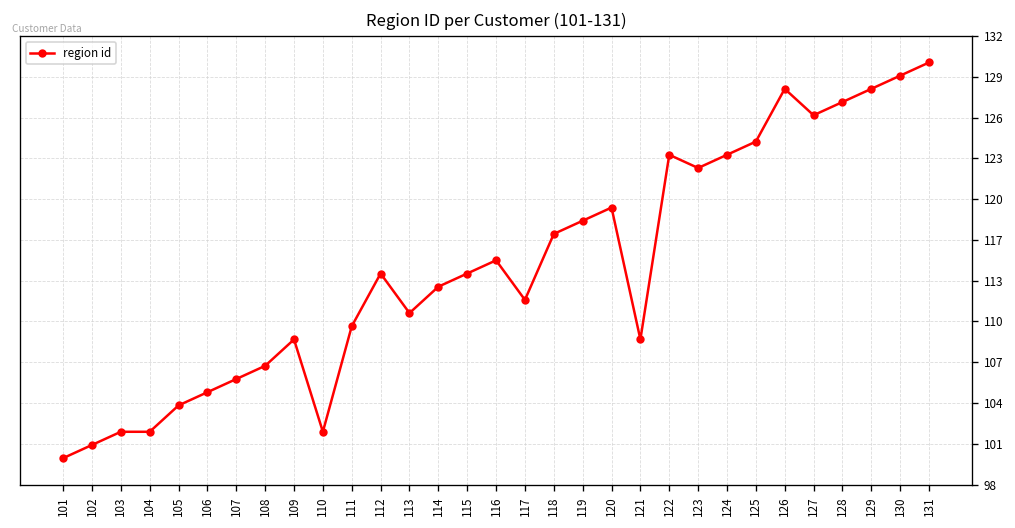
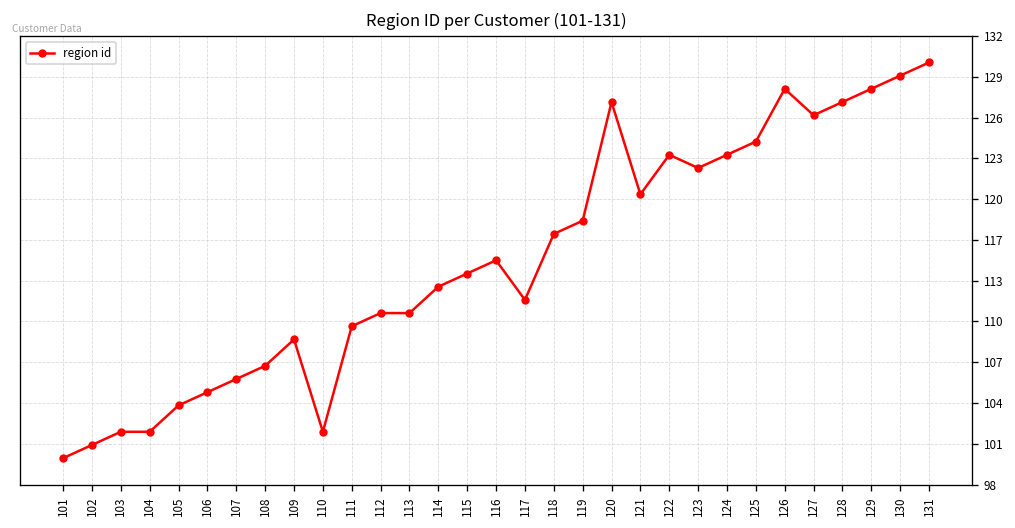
  {
    "101": 100,
    "102": 101,
    "103": 102,
    "104": 102,
    "105": 104,
    "106": 105,
    "107": 106,
    "108": 107,
    "109": 109,
    "110": 102,
    "111": 110,
-   "112": 114,
+   "112": 111,
    "113": 111,
    "114": 113,
    "115": 114,
    "116": 115,
    "117": 112,
    "118": 117,
    "119": 118,
-   "120": 119,
-   "121": 109,
+   "120": 127,
+   "121": 120,
    "122": 123,
    "123": 122,
    "124": 123,
    "125": 124,
    "126": 128,
    "127": 126,
    "128": 127,
    "129": 128,
    "130": 129,
    "131": 130
  }
